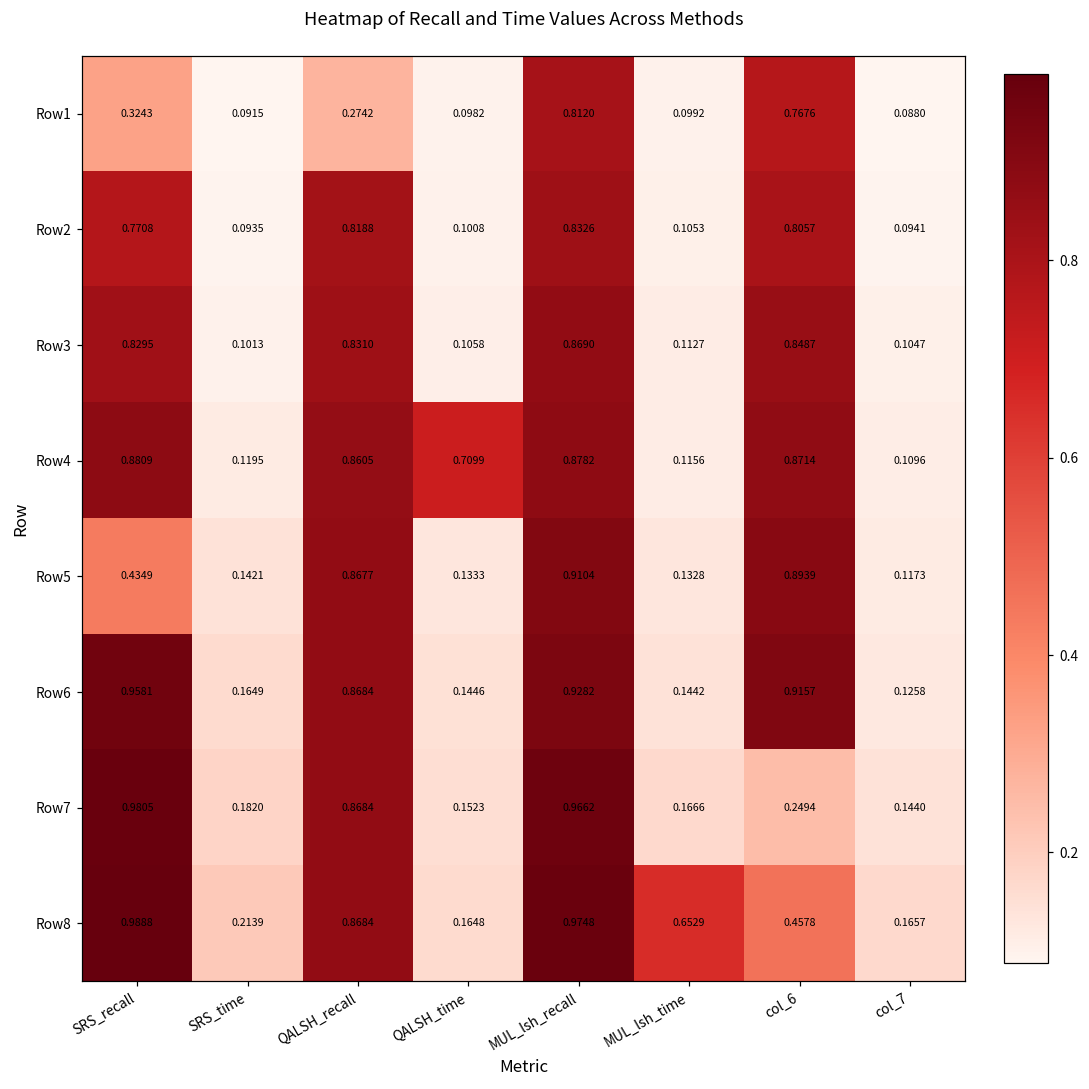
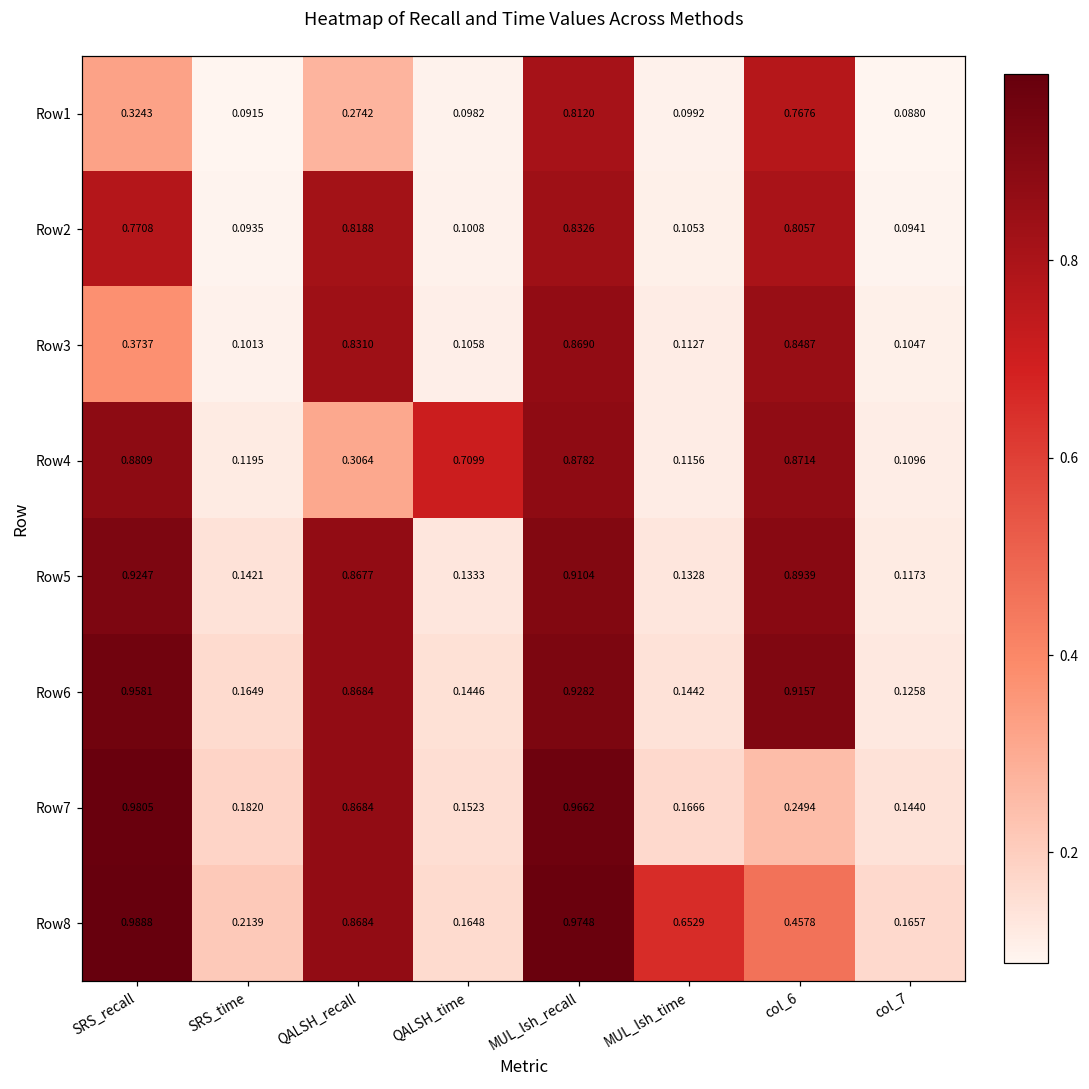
  {
    "Row1": {
      "SRS_recall": 0.3243,
      "SRS_time": 0.0915,
      "QALSH_recall": 0.2742,
      "QALSH_time": 0.0982,
      "MUL_lsh_recall": 0.8120,
      "MUL_lsh_time": 0.0992,
      "col_6": 0.7676,
      "col_7": 0.0880
    },
    "Row2": {
      "SRS_recall": 0.7708,
      "SRS_time": 0.0935,
      "QALSH_recall": 0.8188,
      "QALSH_time": 0.1008,
      "MUL_lsh_recall": 0.8326,
      "MUL_lsh_time": 0.1053,
      "col_6": 0.8057,
      "col_7": 0.0941
    },
    "Row3": {
-     "SRS_recall": 0.8295,
+     "SRS_recall": 0.3737,
      "SRS_time": 0.1013,
      "QALSH_recall": 0.8310,
      "QALSH_time": 0.1058,
      "MUL_lsh_recall": 0.8690,
      "MUL_lsh_time": 0.1127,
      "col_6": 0.8487,
      "col_7": 0.1047
    },
    "Row4": {
      "SRS_recall": 0.8809,
      "SRS_time": 0.1195,
-     "QALSH_recall": 0.8605,
+     "QALSH_recall": 0.3064,
      "QALSH_time": 0.7099,
      "MUL_lsh_recall": 0.8782,
      "MUL_lsh_time": 0.1156,
      "col_6": 0.8714,
      "col_7": 0.1096
    },
    "Row5": {
-     "SRS_recall": 0.4349,
+     "SRS_recall": 0.9247,
      "SRS_time": 0.1421,
      "QALSH_recall": 0.8677,
      "QALSH_time": 0.1333,
      "MUL_lsh_recall": 0.9104,
      "MUL_lsh_time": 0.1328,
      "col_6": 0.8939,
      "col_7": 0.1173
    },
    "Row6": {
      "SRS_recall": 0.9581,
      "SRS_time": 0.1649,
      "QALSH_recall": 0.8684,
      "QALSH_time": 0.1446,
      "MUL_lsh_recall": 0.9282,
      "MUL_lsh_time": 0.1442,
      "col_6": 0.9157,
      "col_7": 0.1258
    },
    "Row7": {
      "SRS_recall": 0.9805,
      "SRS_time": 0.1820,
      "QALSH_recall": 0.8684,
      "QALSH_time": 0.1523,
      "MUL_lsh_recall": 0.9662,
      "MUL_lsh_time": 0.1666,
      "col_6": 0.2494,
      "col_7": 0.1440
    },
    "Row8": {
      "SRS_recall": 0.9888,
      "SRS_time": 0.2139,
      "QALSH_recall": 0.8684,
      "QALSH_time": 0.1648,
      "MUL_lsh_recall": 0.9748,
      "MUL_lsh_time": 0.6529,
      "col_6": 0.4578,
      "col_7": 0.1657
    }
  }
